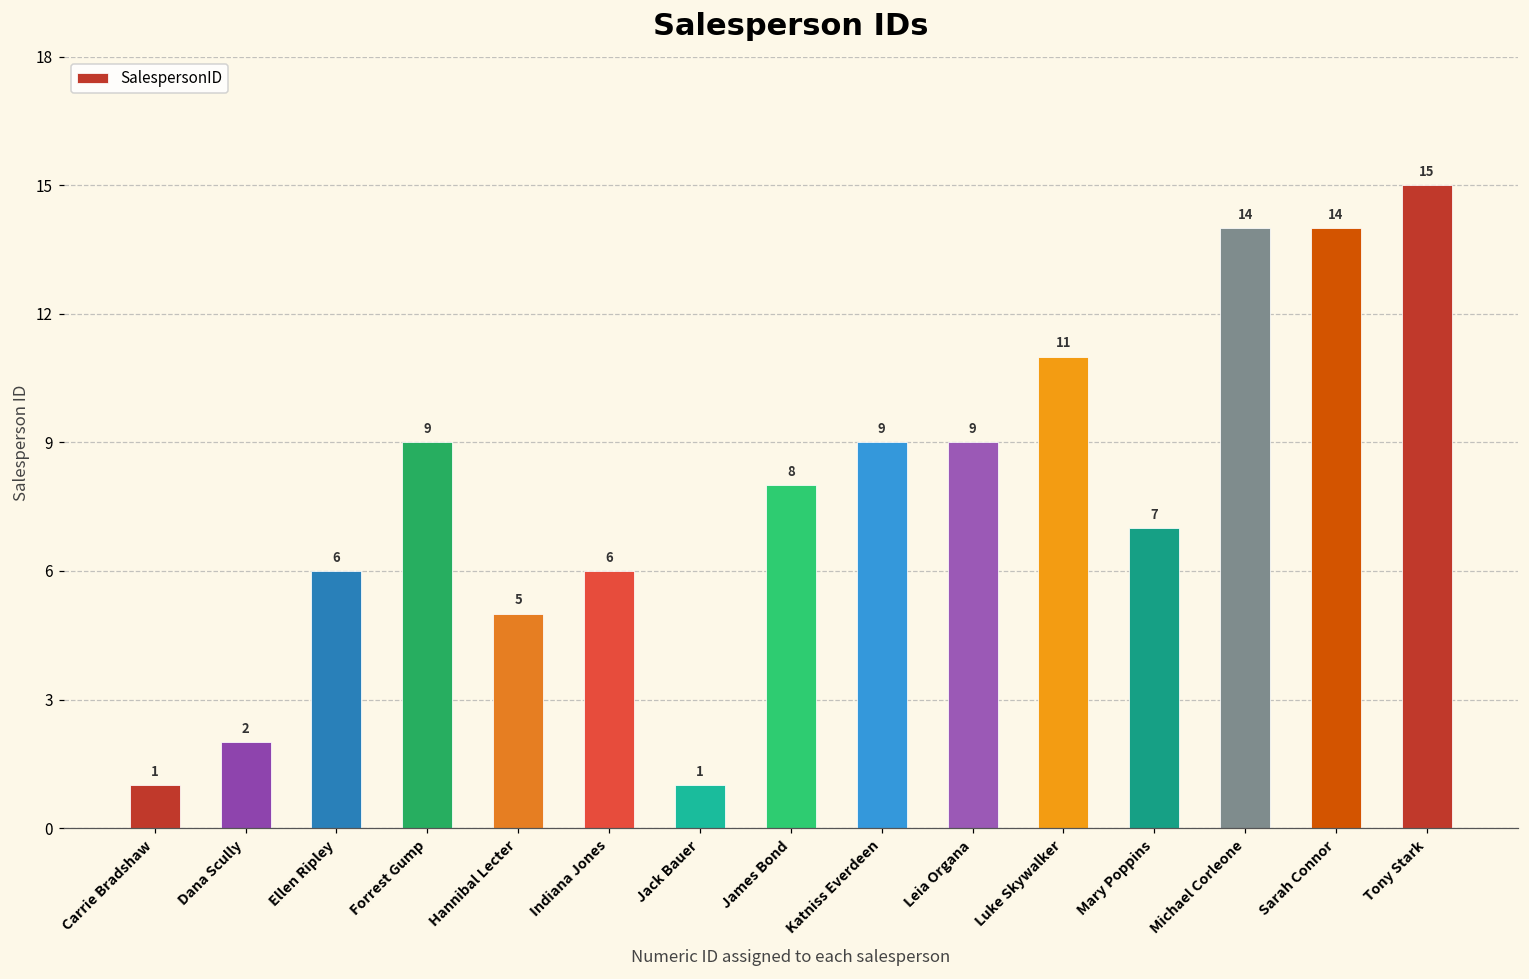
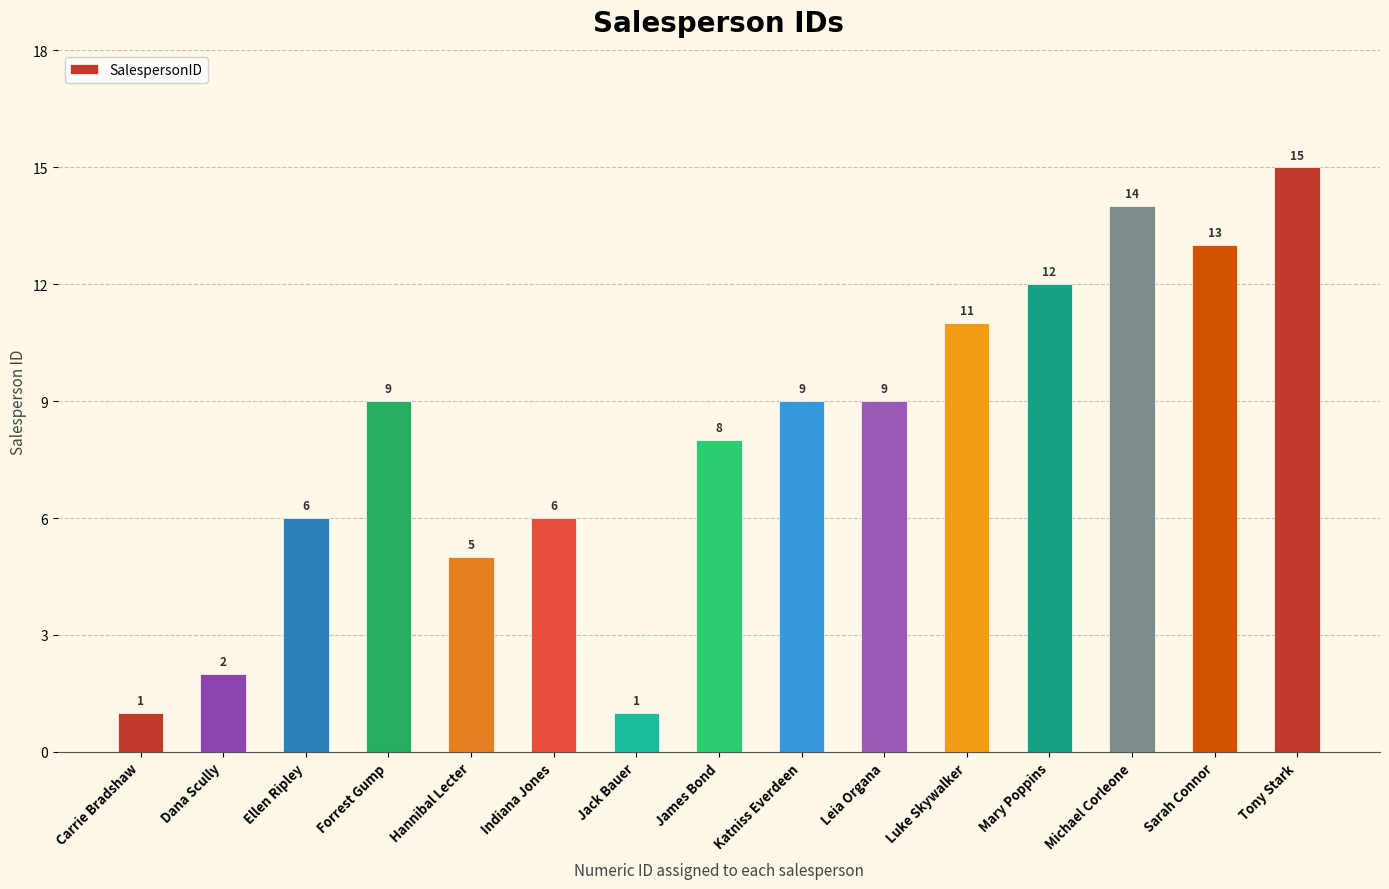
  {
    "Carrie Bradshaw": 1,
    "Dana Scully": 2,
    "Ellen Ripley": 6,
    "Forrest Gump": 9,
    "Hannibal Lecter": 5,
    "Indiana Jones": 6,
    "Jack Bauer": 1,
    "James Bond": 8,
    "Katniss Everdeen": 9,
    "Leia Organa": 9,
    "Luke Skywalker": 11,
-   "Mary Poppins": 7,
+   "Mary Poppins": 12,
    "Michael Corleone": 14,
-   "Sarah Connor": 14,
+   "Sarah Connor": 13,
    "Tony Stark": 15
  }
